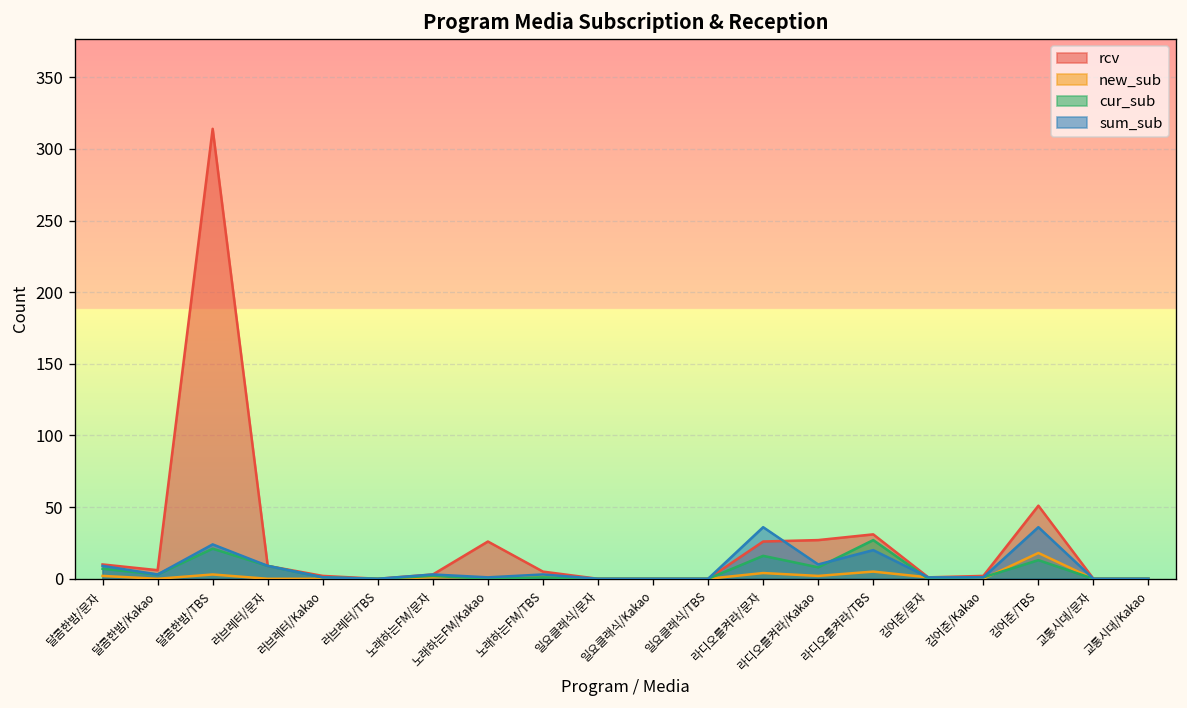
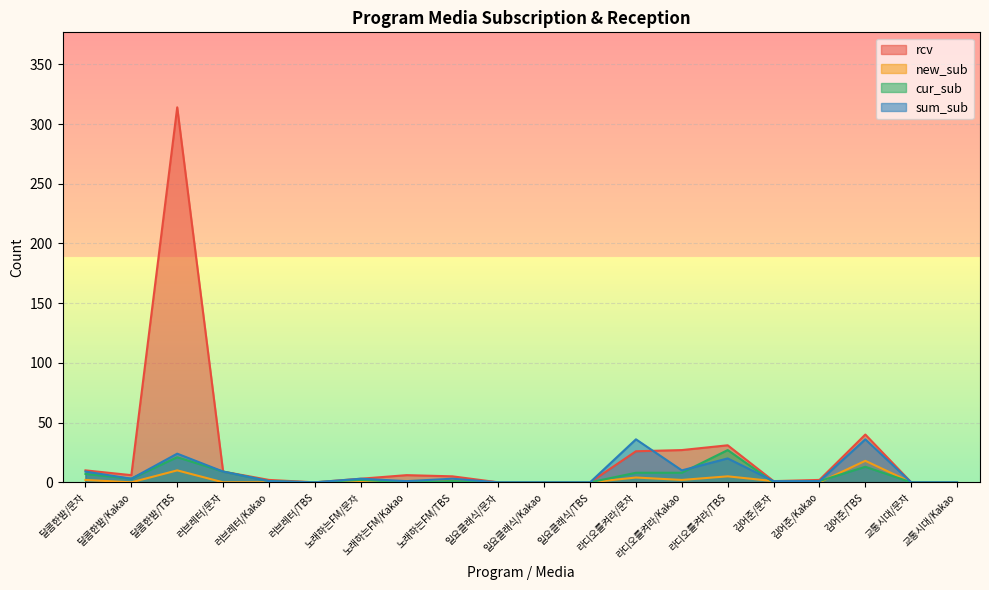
  {
    "rcv": {
      "달콤한밤/Kakao": 6,
      "달콤한밤/TBS": 314,
-     "노래하는FM/Kakao": 26,
+     "노래하는FM/Kakao": 6,
      "라디오를켜라/문자": 26,
      "라디오를켜라/Kakao": 27,
      "라디오를켜라/TBS": 31,
-     "김어준/TBS": 51
+     "김어준/TBS": 40
    },
    "new_sub": {
      "달콤한밤/문자": 2,
      "달콤한밤/Kakao": 0,
-     "달콤한밤/TBS": 3,
+     "달콤한밤/TBS": 10,
      "러브레터/문자": 0,
      "라디오를켜라/문자": 4,
      "라디오를켜라/Kakao": 2,
      "라디오를켜라/TBS": 5,
      "김어준/TBS": 18
    },
    "cur_sub": {
      "달콤한밤/TBS": 21,
-     "라디오를켜라/문자": 16,
+     "라디오를켜라/문자": 8,
      "라디오를켜라/TBS": 27,
      "김어준/TBS": 13
    },
    "sum_sub": {
      "달콤한밤/TBS": 24,
      "라디오를켜라/문자": 36,
      "라디오를켜라/TBS": 20,
      "김어준/TBS": 36
    }
  }
